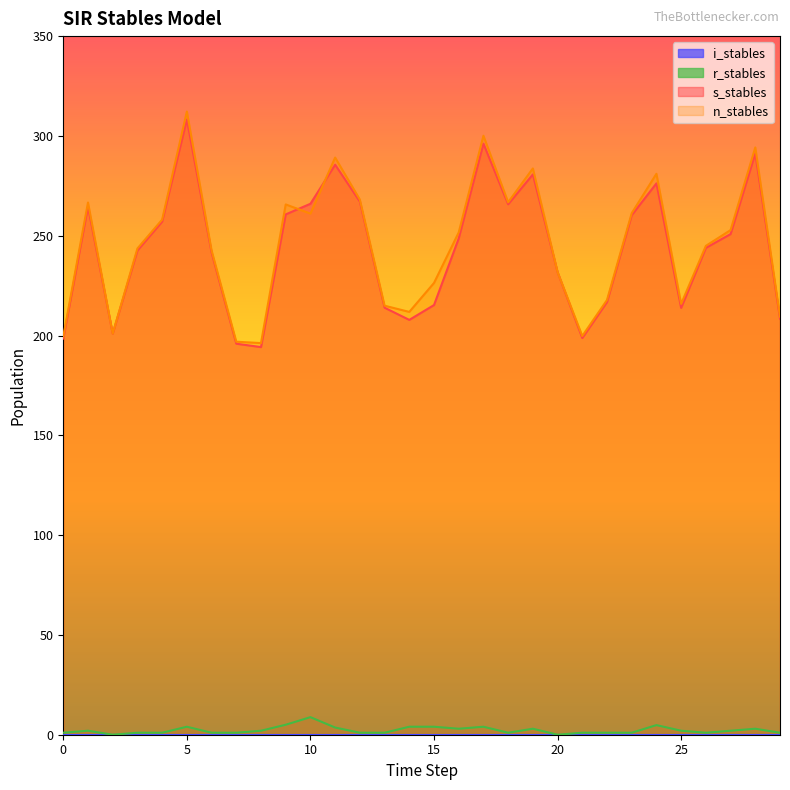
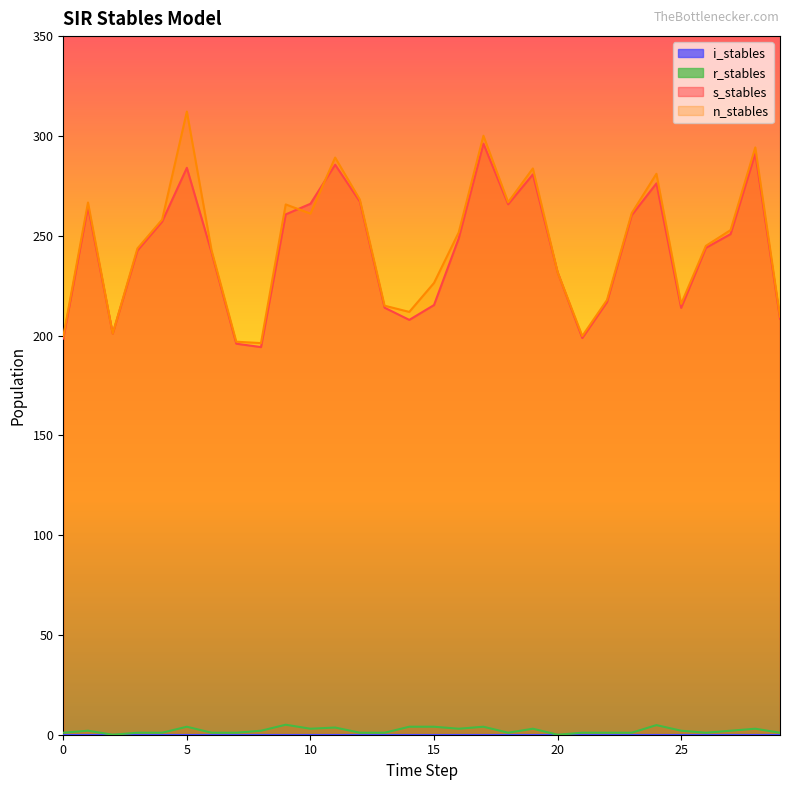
  {
    "i_stables": {
      "5": 0,
      "10": 0,
      "15": 0,
      "25": 0
    },
    "r_stables": {
      "5": 4,
-     "10": 9,
+     "10": 3,
      "15": 4,
      "25": 2
    },
    "s_stables": {
-     "5": 308,
+     "5": 284,
      "10": 266,
      "15": 215,
      "25": 214
    },
    "n_stables": {
      "5": 312,
      "10": 261,
      "15": 226,
      "25": 216
    }
  }
